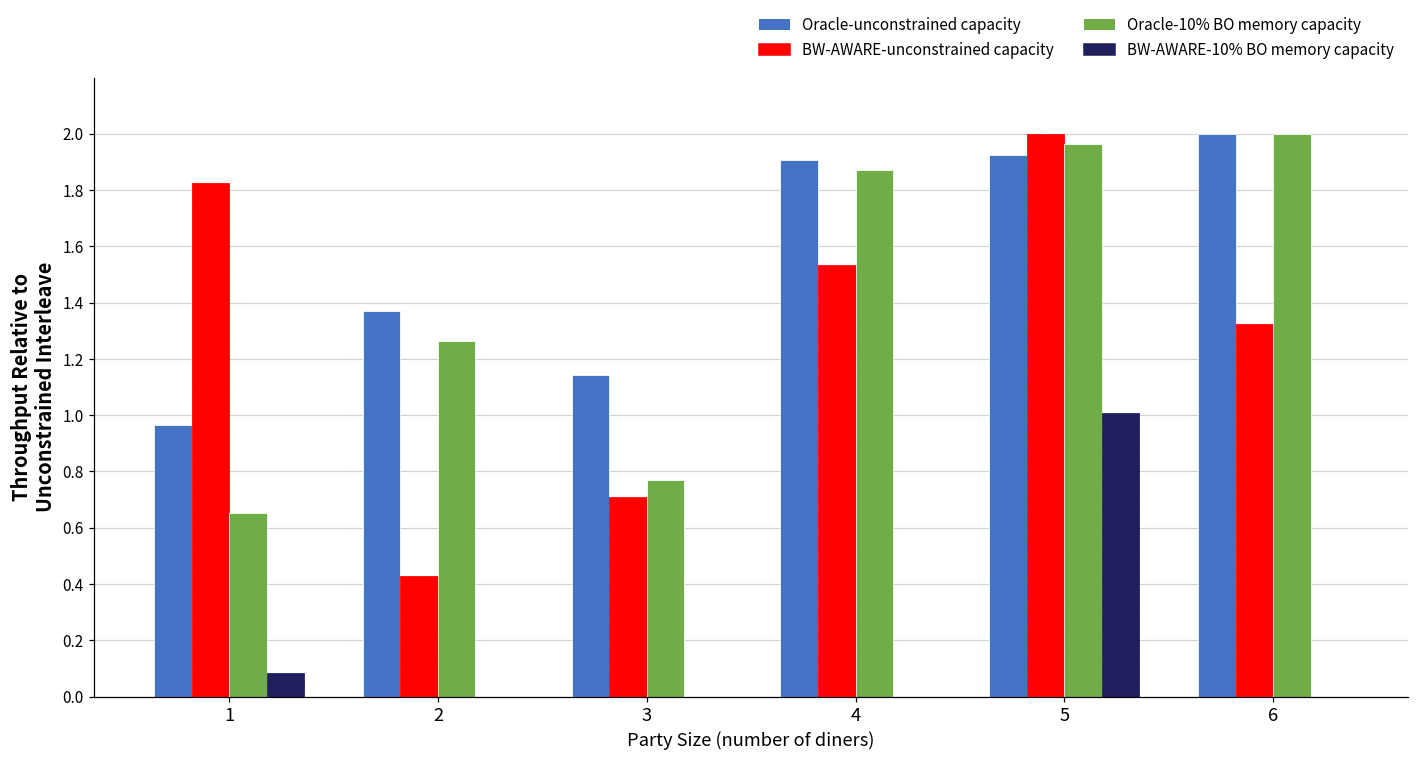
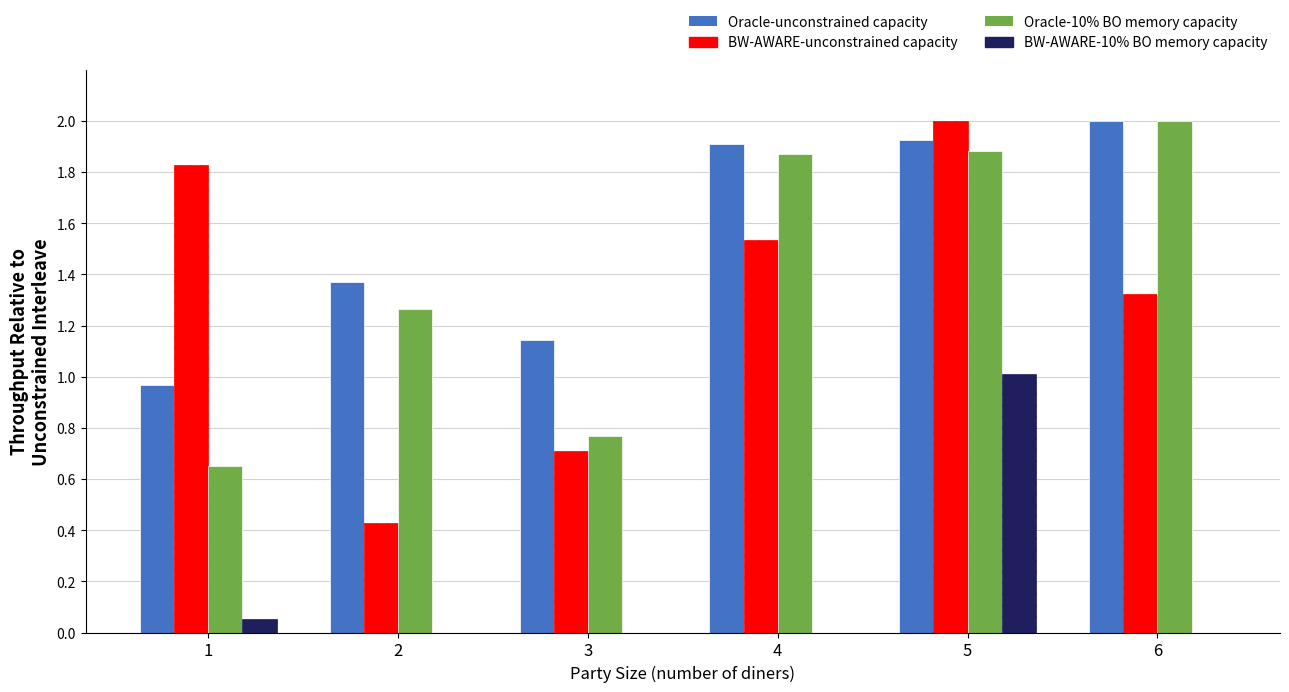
  {
    "Oracle-unconstrained capacity": {
      "1": 0.97,
      "2": 1.37,
      "3": 1.14,
      "4": 1.91,
      "5": 1.92,
      "6": 2.00
    },
    "BW-AWARE-unconstrained capacity": {
      "1": 1.83,
      "2": 0.43,
      "3": 0.71,
      "4": 1.53,
      "5": 2.00,
      "6": 1.32
    },
    "Oracle-10% BO memory capacity": {
      "1": 0.65,
      "2": 1.26,
      "3": 0.77,
      "4": 1.87,
-     "5": 1.96,
+     "5": 1.88,
      "6": 2.00
    },
    "BW-AWARE-10% BO memory capacity": {
-     "1": 0.09,
+     "1": 0.05,
      "5": 1.01
    }
  }
